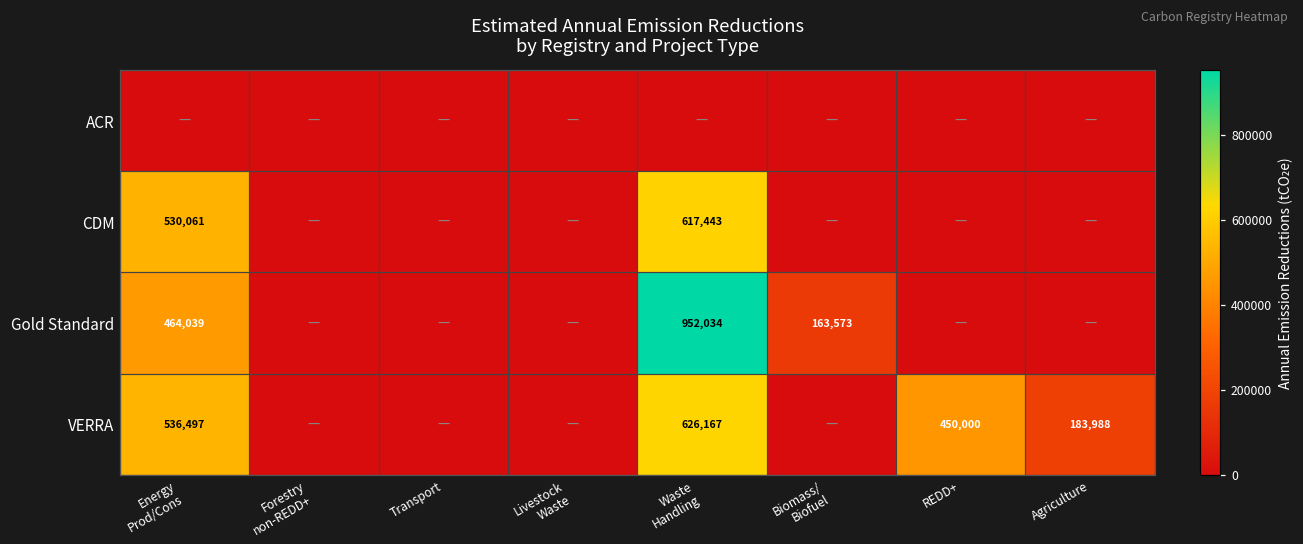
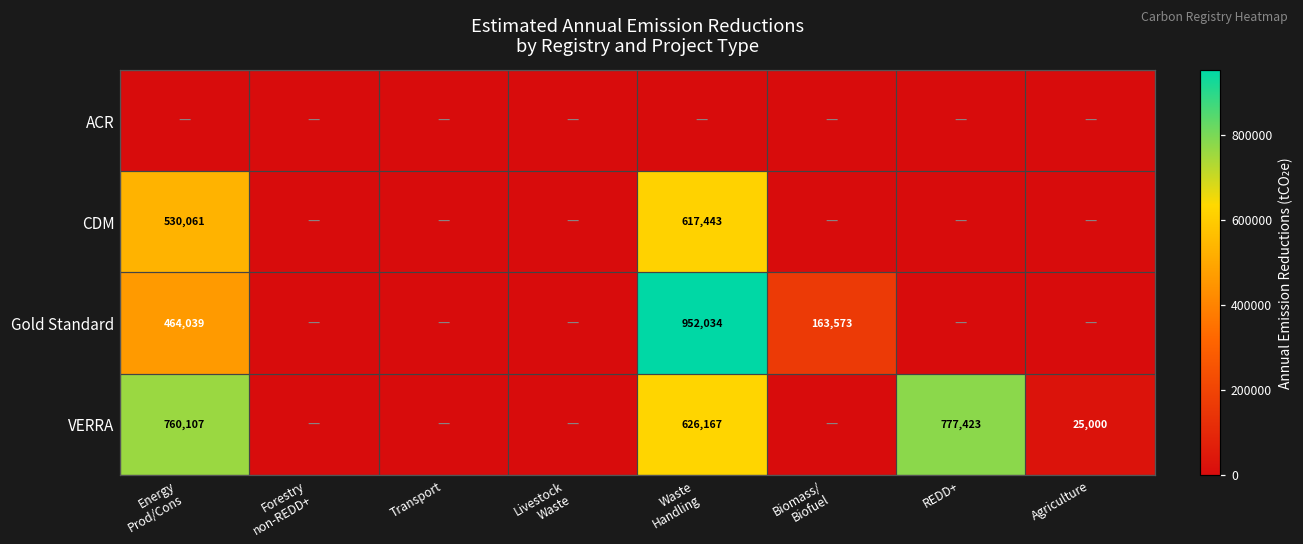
  {
    "CDM": {
      "Energy Prod/Cons": "530,061",
      "Waste Handling": "617,443"
    },
    "Gold Standard": {
      "Energy Prod/Cons": "464,039",
      "Waste Handling": "952,034",
      "Biomass/ Biofuel": "163,573"
    },
    "VERRA": {
-     "Energy Prod/Cons": "536,497",
+     "Energy Prod/Cons": "760,107",
      "Waste Handling": "626,167",
-     "REDD+": "450,000",
-     "Agriculture": "183,988"
+     "REDD+": "777,423",
+     "Agriculture": "25,000"
    }
  }
